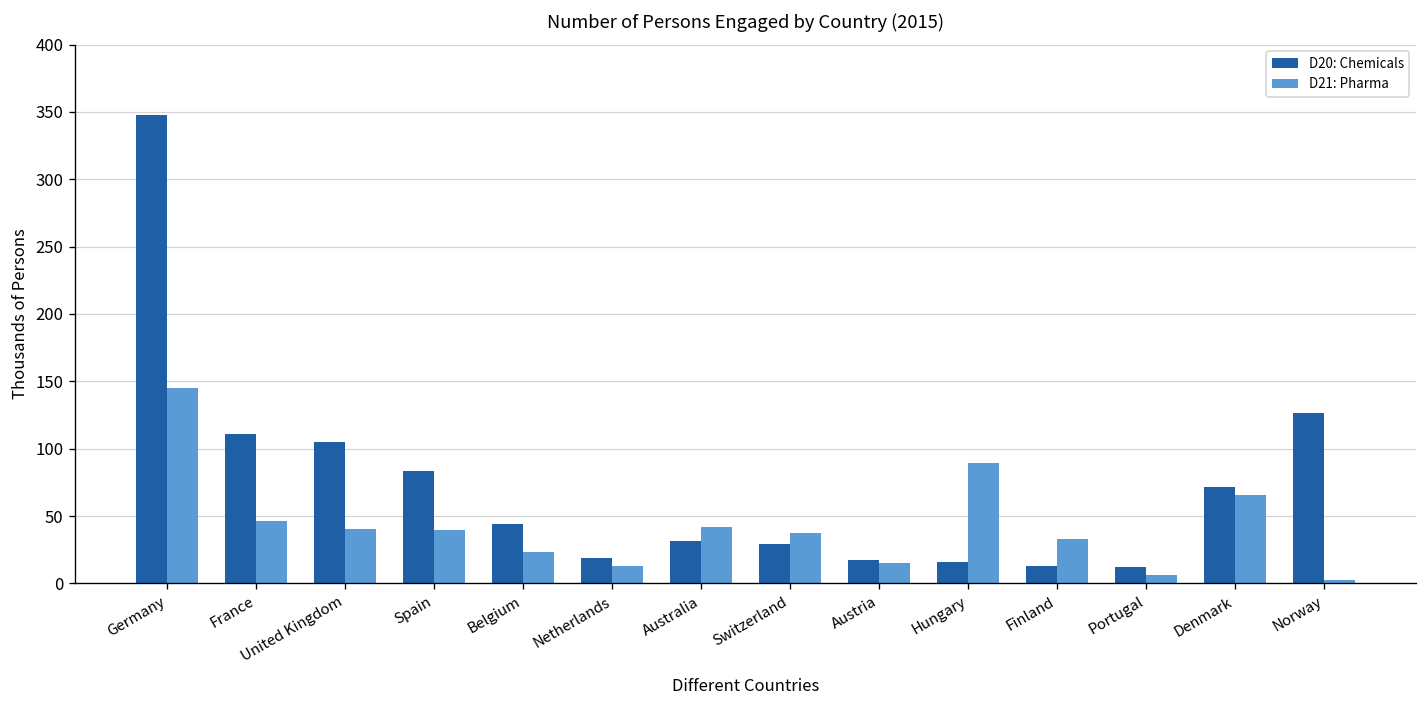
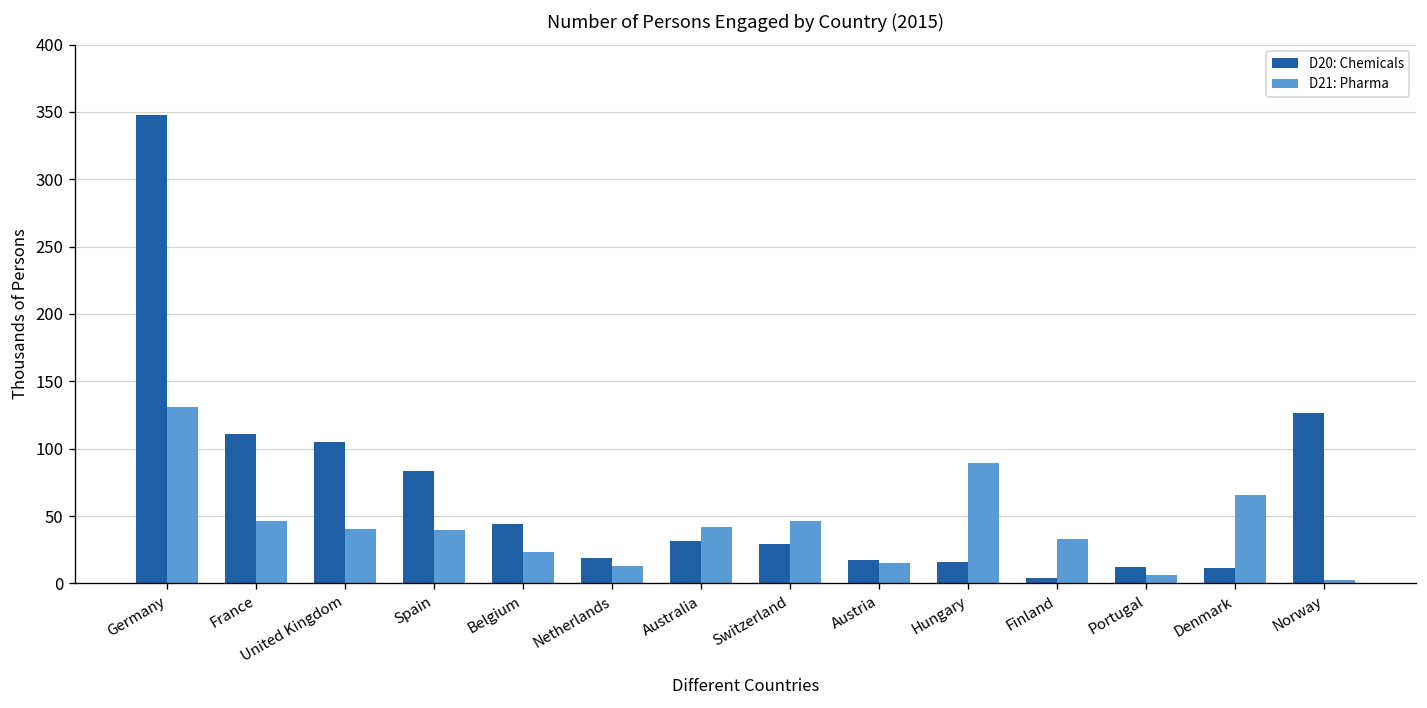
  {
    "D20: Chemicals": {
      "Germany": 348,
      "France": 111,
      "United Kingdom": 105,
      "Spain": 84,
      "Belgium": 44,
      "Netherlands": 19,
      "Australia": 32,
      "Switzerland": 29,
      "Austria": 17,
      "Hungary": 16,
-     "Finland": 13,
+     "Finland": 4,
      "Portugal": 12,
-     "Denmark": 71,
+     "Denmark": 11,
      "Norway": 126
    },
    "D21: Pharma": {
-     "Germany": 145,
+     "Germany": 131,
      "France": 46,
      "United Kingdom": 41,
      "Spain": 40,
      "Belgium": 23,
      "Netherlands": 13,
      "Australia": 42,
-     "Switzerland": 37,
+     "Switzerland": 47,
      "Austria": 15,
      "Hungary": 90,
      "Finland": 33,
      "Portugal": 6,
      "Denmark": 66,
      "Norway": 3
    }
  }
